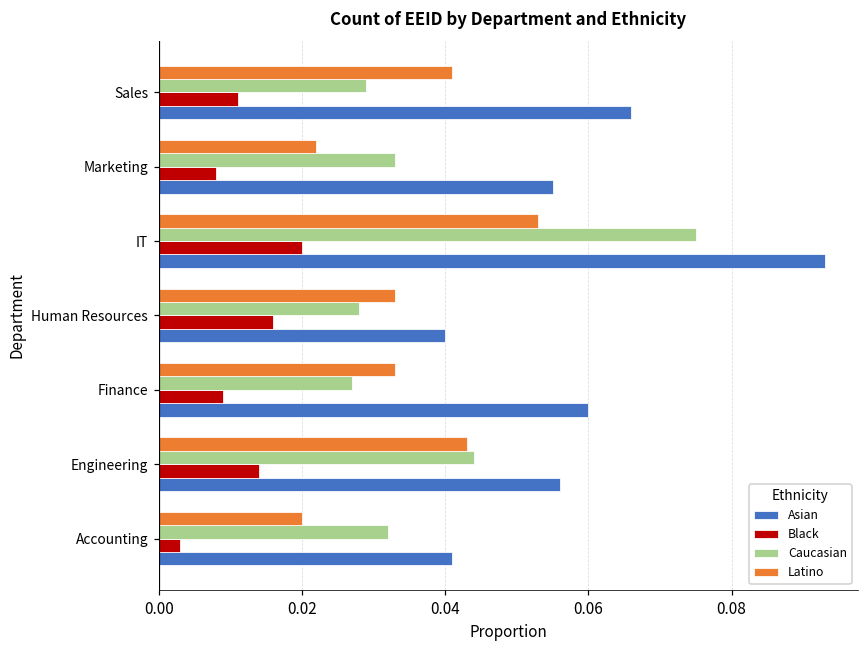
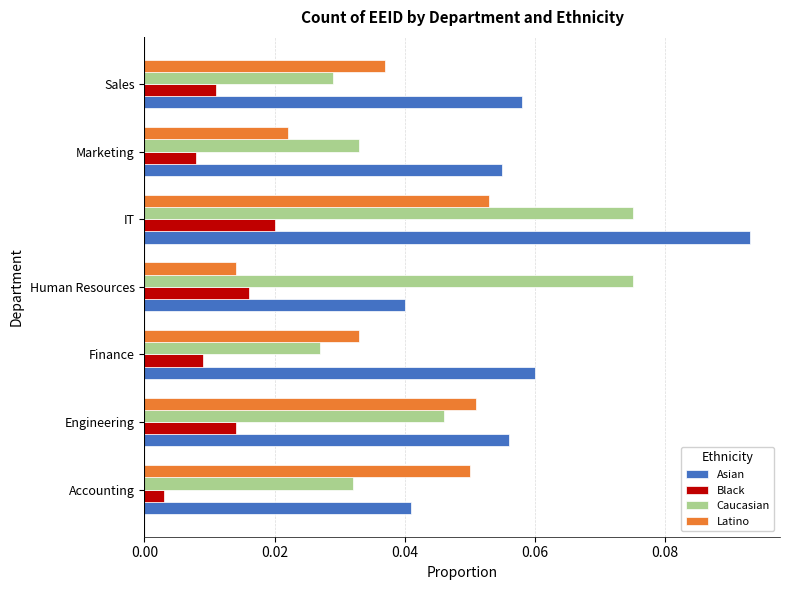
  {
    "Asian": {
-     "Sales": 0.066,
+     "Sales": 0.058,
      "Marketing": 0.055,
      "IT": 0.093,
      "Human Resources": 0.040,
      "Finance": 0.060,
      "Engineering": 0.056,
      "Accounting": 0.041
    },
    "Black": {
      "Sales": 0.011,
      "Marketing": 0.008,
      "IT": 0.020,
      "Human Resources": 0.016,
      "Finance": 0.009,
      "Engineering": 0.014,
      "Accounting": 0.003
    },
    "Caucasian": {
      "Sales": 0.029,
      "Marketing": 0.033,
      "IT": 0.075,
-     "Human Resources": 0.028,
+     "Human Resources": 0.075,
      "Finance": 0.027,
-     "Engineering": 0.044,
+     "Engineering": 0.046,
      "Accounting": 0.032
    },
    "Latino": {
-     "Sales": 0.041,
+     "Sales": 0.037,
      "Marketing": 0.022,
      "IT": 0.053,
-     "Human Resources": 0.033,
+     "Human Resources": 0.014,
      "Finance": 0.033,
-     "Engineering": 0.043,
-     "Accounting": 0.02
+     "Engineering": 0.051,
+     "Accounting": 0.05
    }
  }
